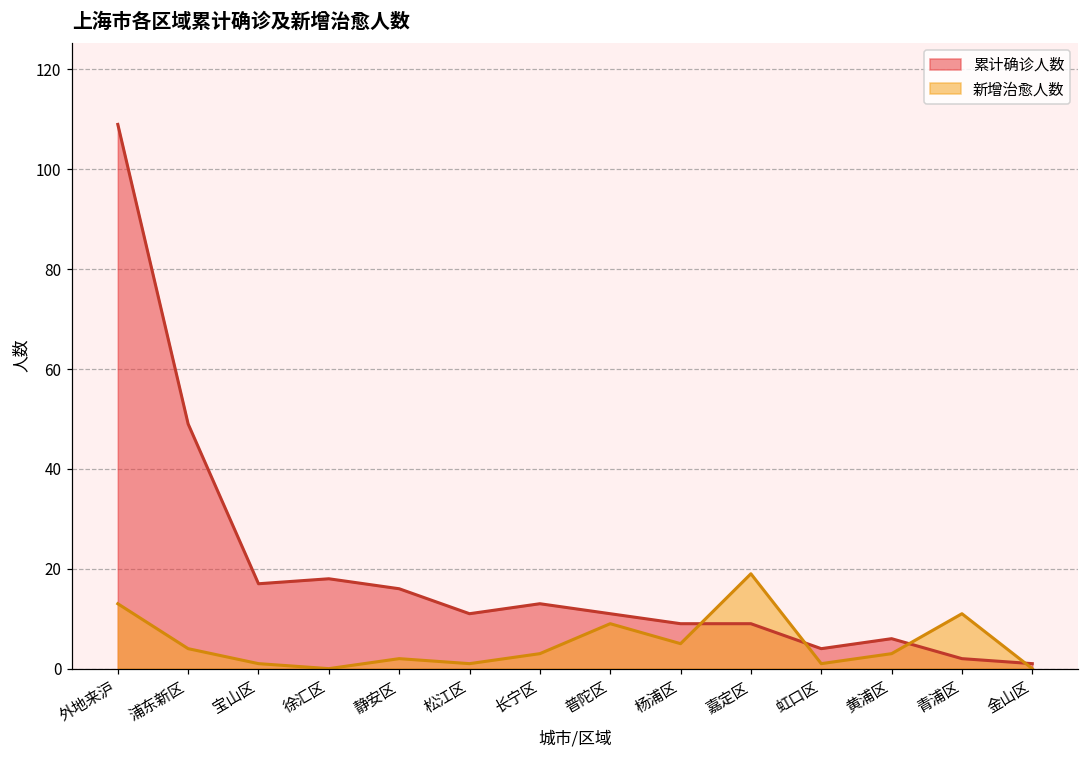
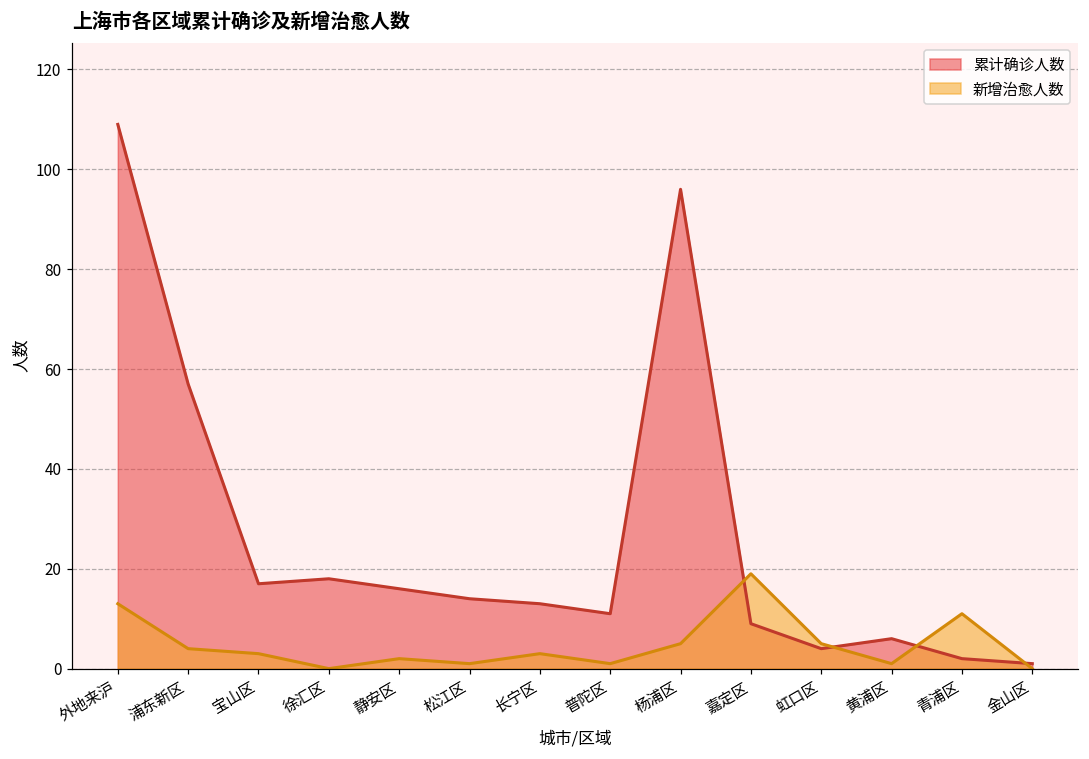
  {
    "累计确诊人数": {
      "外地来沪": 109,
-     "浦东新区": 49,
+     "浦东新区": 57,
      "宝山区": 17,
      "徐汇区": 18,
      "静安区": 16,
-     "松江区": 11,
+     "松江区": 14,
      "长宁区": 13,
      "普陀区": 11,
-     "杨浦区": 9,
+     "杨浦区": 96,
      "嘉定区": 9,
      "虹口区": 4,
      "黄浦区": 6,
      "青浦区": 2,
      "金山区": 1
    },
    "新增治愈人数": {
      "外地来沪": 13,
      "浦东新区": 4,
-     "宝山区": 1,
+     "宝山区": 3,
      "徐汇区": 0,
      "静安区": 2,
      "松江区": 1,
      "长宁区": 3,
-     "普陀区": 9,
+     "普陀区": 1,
      "杨浦区": 5,
      "嘉定区": 19,
-     "虹口区": 1,
-     "黄浦区": 3,
+     "虹口区": 5,
+     "黄浦区": 1,
      "青浦区": 11,
      "金山区": 0
    }
  }
